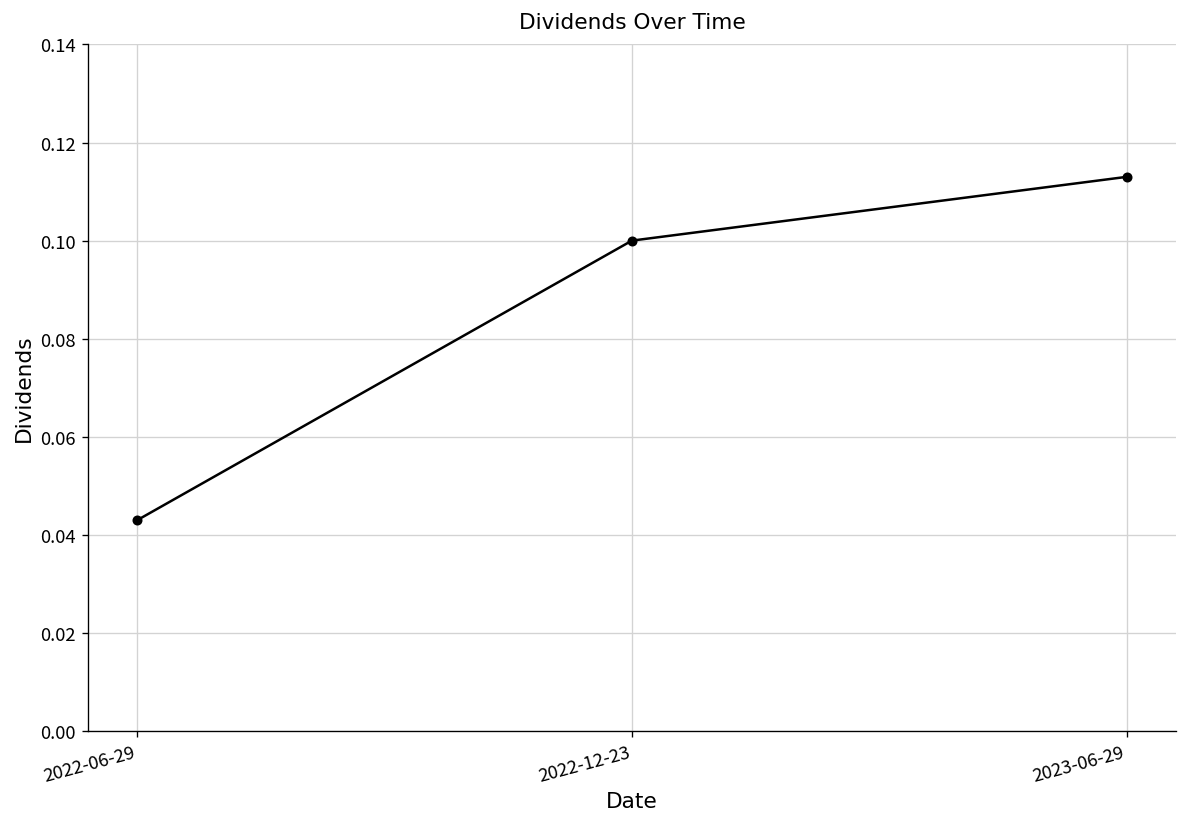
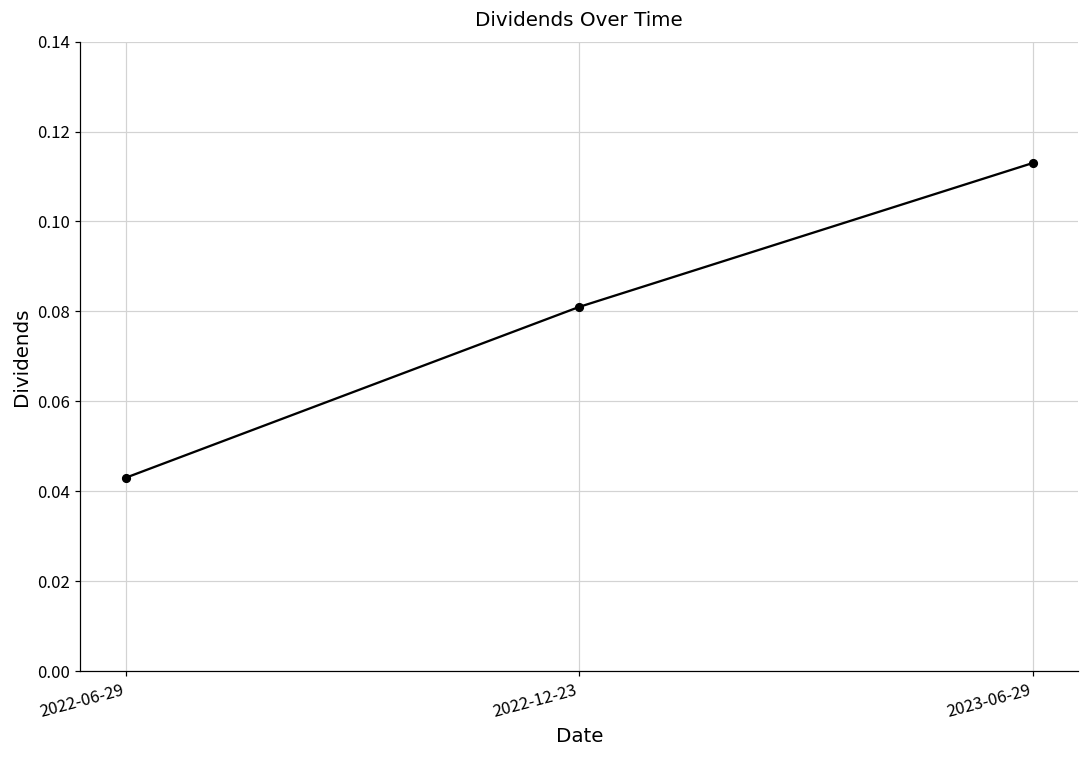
  {
    "2022-06-29": 0.043,
-   "2022-12-23": 0.100,
+   "2022-12-23": 0.081,
    "2023-06-29": 0.113
  }
